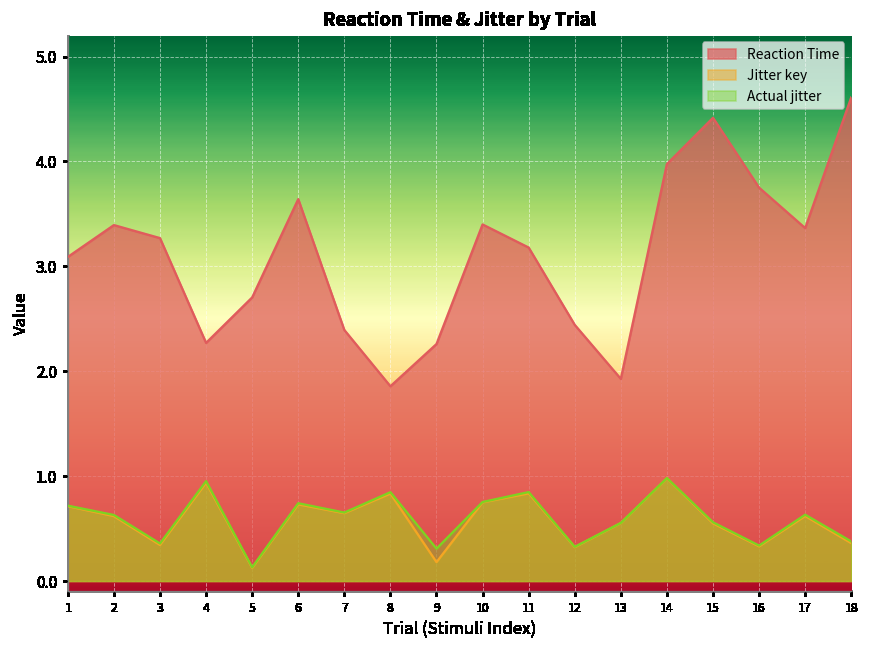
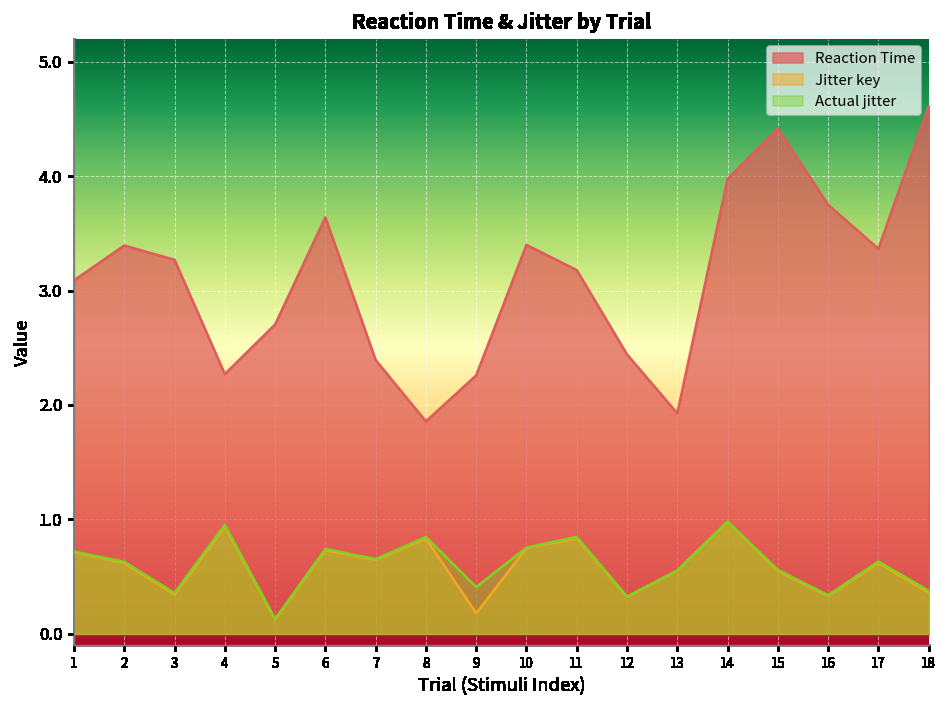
  {
    "Reaction Time": {
      "1": 3.1,
      "2": 3.4,
      "3": 3.3,
      "4": 2.3,
      "5": 2.7,
      "6": 3.6,
      "7": 2.4,
      "9": 2.3,
      "10": 3.4,
      "11": 3.2,
      "12": 2.4,
      "13": 1.9,
      "14": 4.0,
      "15": 4.4,
      "16": 3.7,
      "17": 3.4,
      "18": 4.6
    },
    "Jitter key": {
      "9": 0.2
    },
    "Actual jitter": {
-     "9": 0.3
+     "9": 0.4
    }
  }
